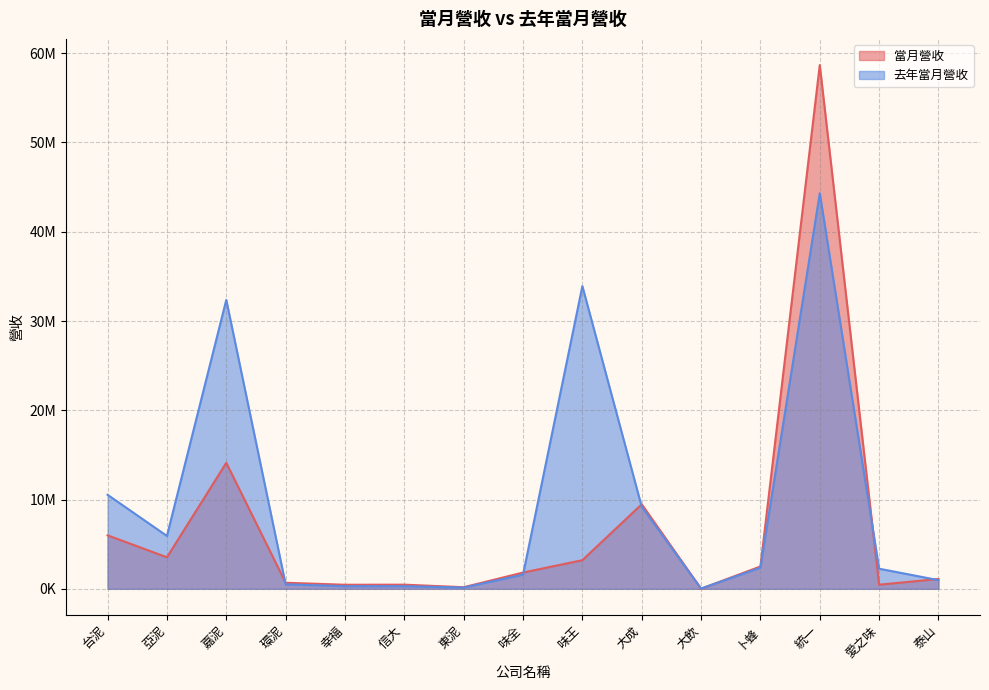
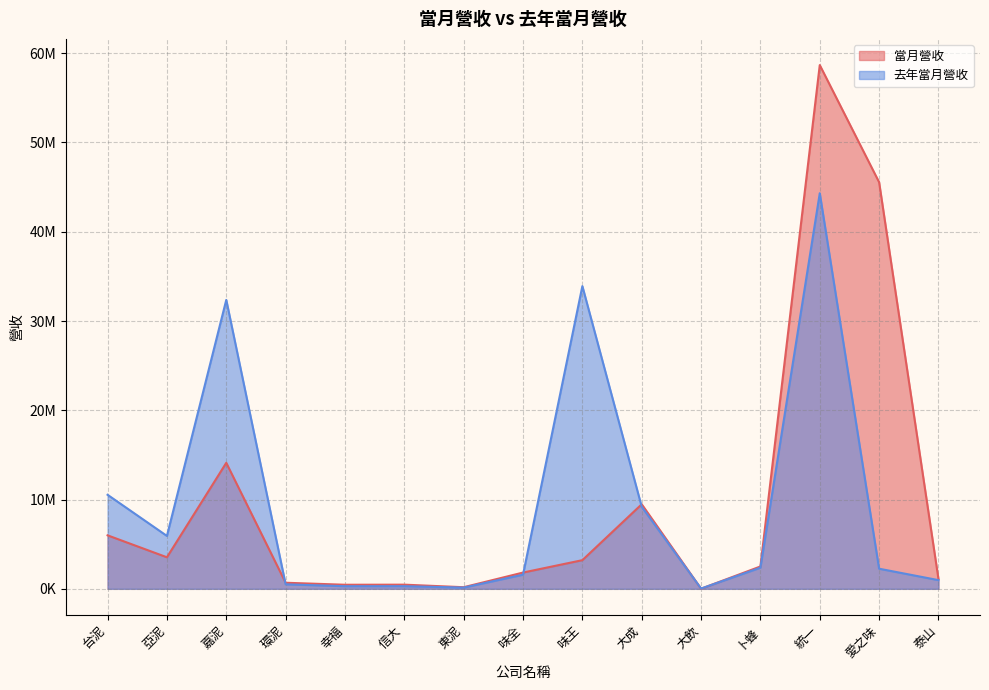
  {
    "當月營收": {
      "台泥": 6000000,
      "亞泥": 4000000,
      "嘉泥": 14000000,
      "味王": 3000000,
      "大成": 9000000,
      "統一": 59000000,
-     "愛之味": 0
+     "愛之味": 46000000
    },
    "去年當月營收": {
      "台泥": 11000000,
      "亞泥": 6000000,
      "嘉泥": 32000000,
      "味王": 34000000,
      "大成": 9000000,
      "統一": 44000000,
      "愛之味": 2000000
    }
  }
